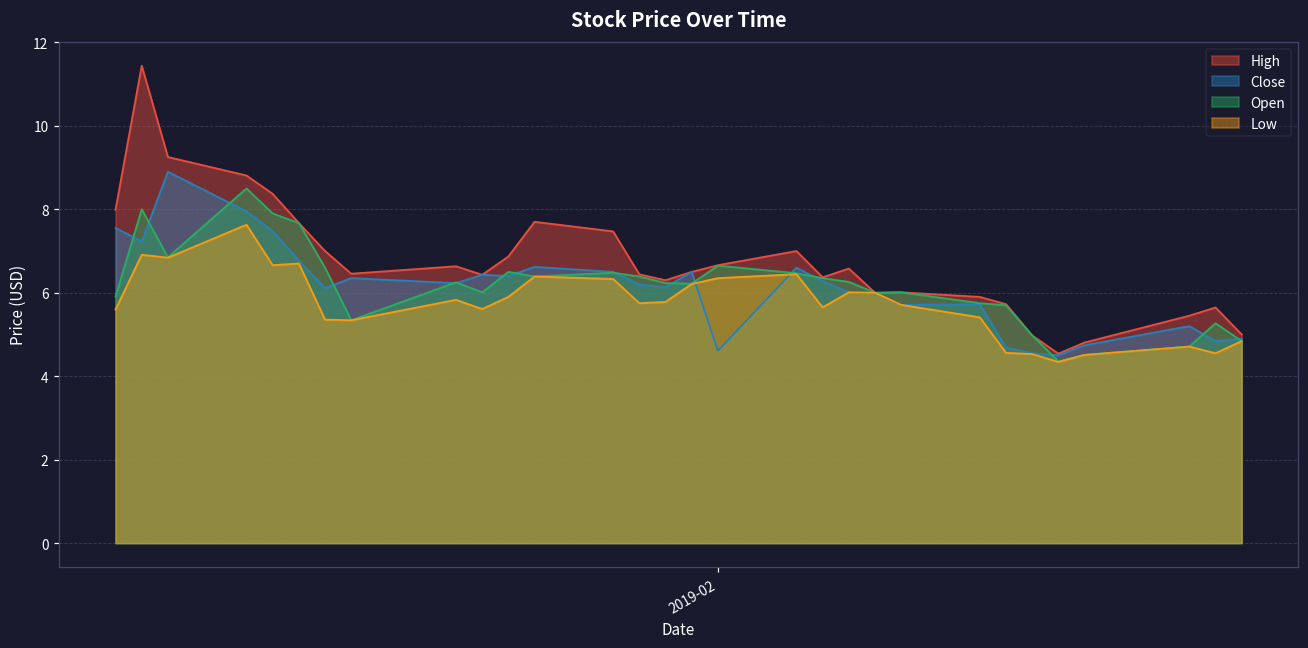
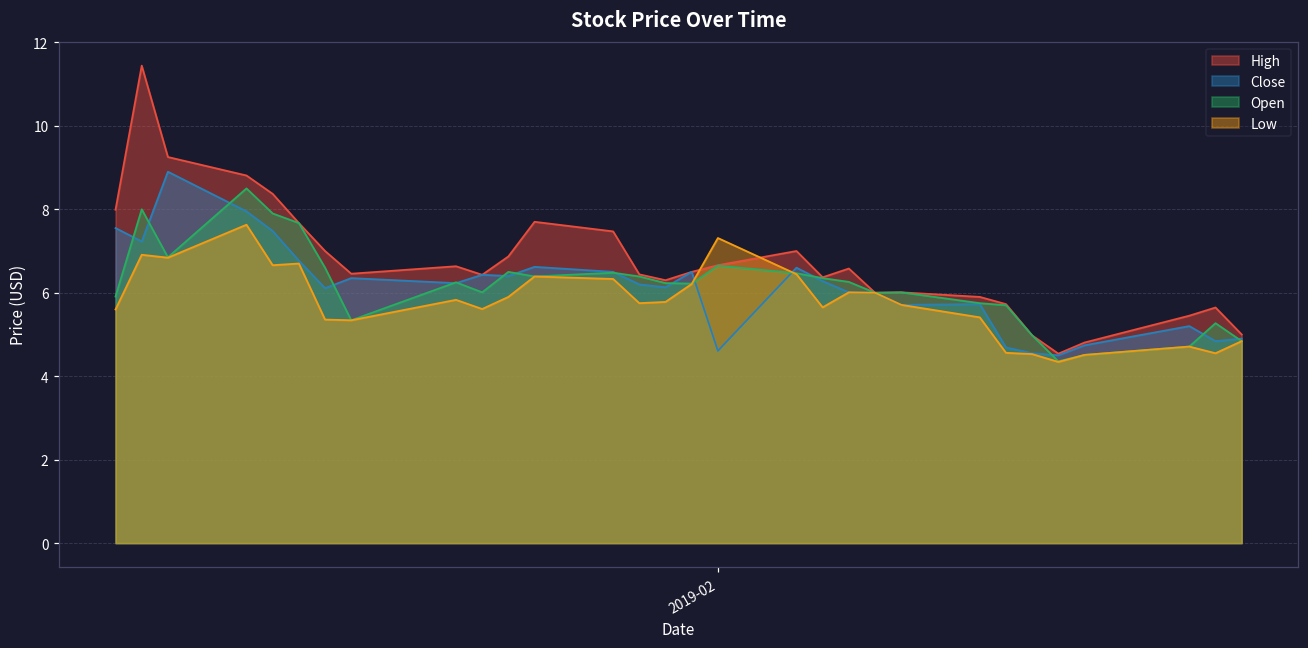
  {
    "Close": {
      "2019-02": 4.6
    },
    "Low": {
-     "2019-02": 6.3
+     "2019-02": 7.3
    }
  }
